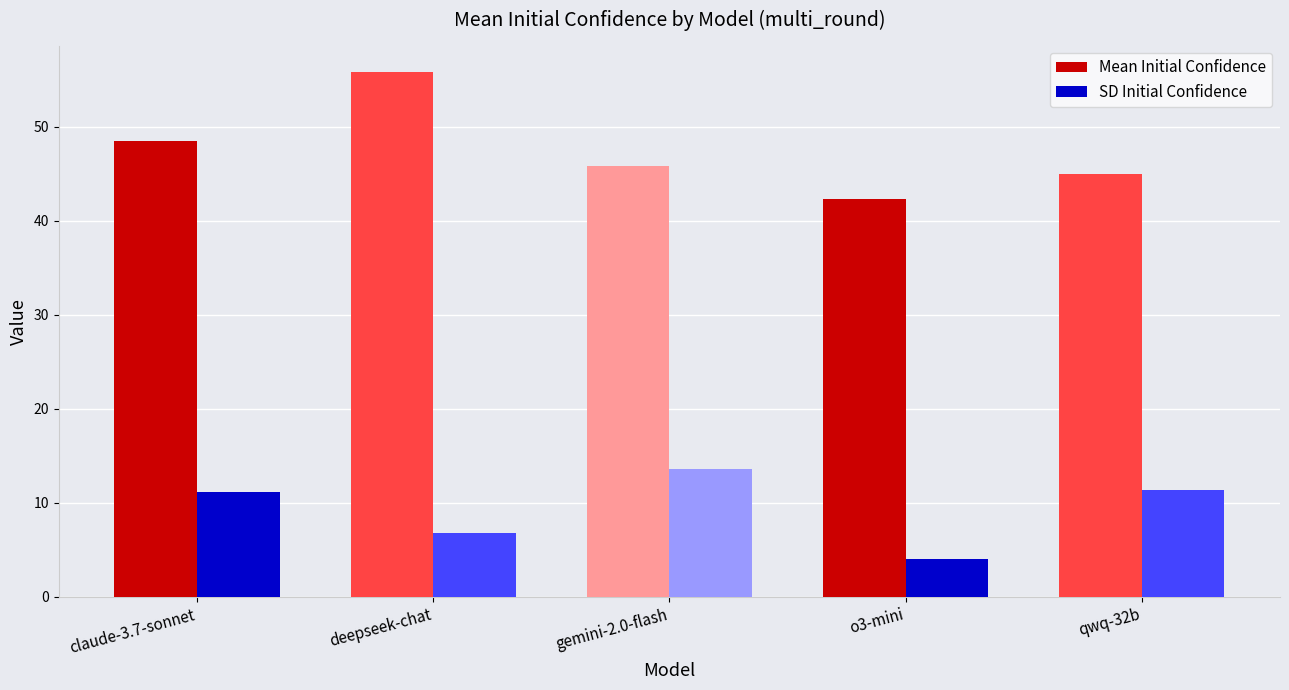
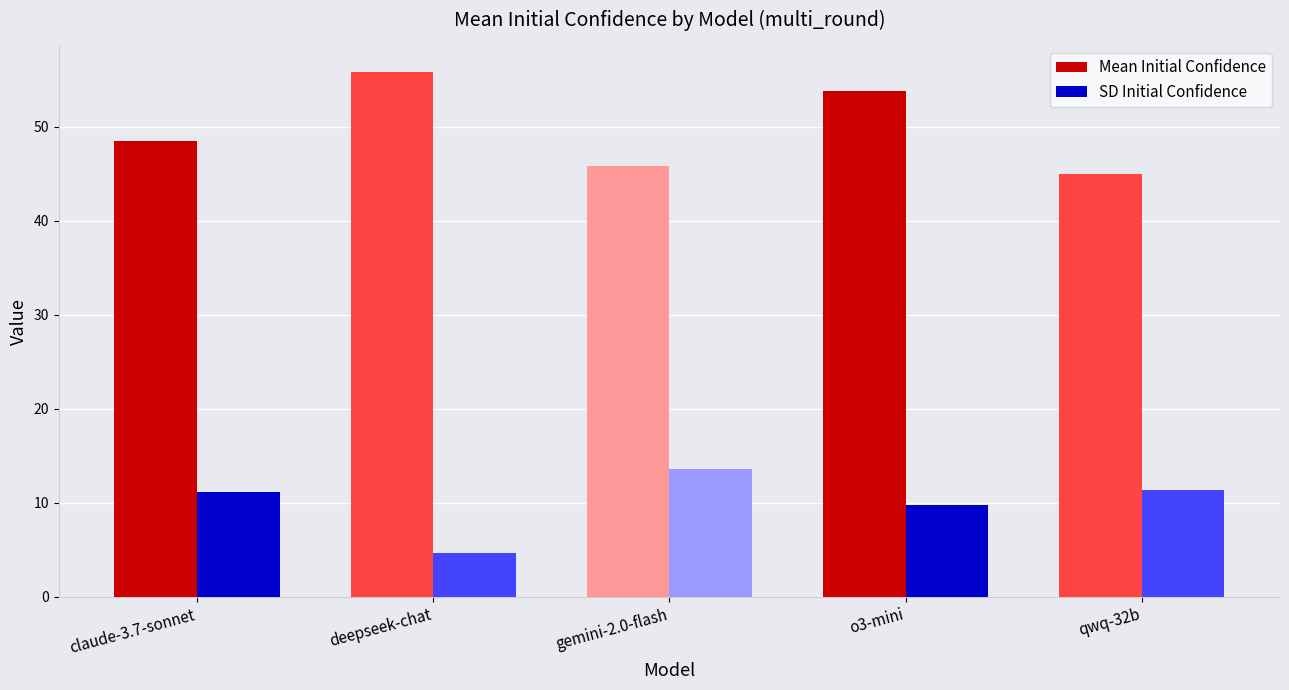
  {
    "Mean Initial Confidence": {
      "claude-3.7-sonnet": 48,
      "deepseek-chat": 56,
      "gemini-2.0-flash": 46,
-     "o3-mini": 42,
+     "o3-mini": 54,
      "qwq-32b": 45
    },
    "SD Initial Confidence": {
      "claude-3.7-sonnet": 11,
-     "deepseek-chat": 7,
+     "deepseek-chat": 5,
      "gemini-2.0-flash": 14,
-     "o3-mini": 4,
+     "o3-mini": 10,
      "qwq-32b": 11
    }
  }
